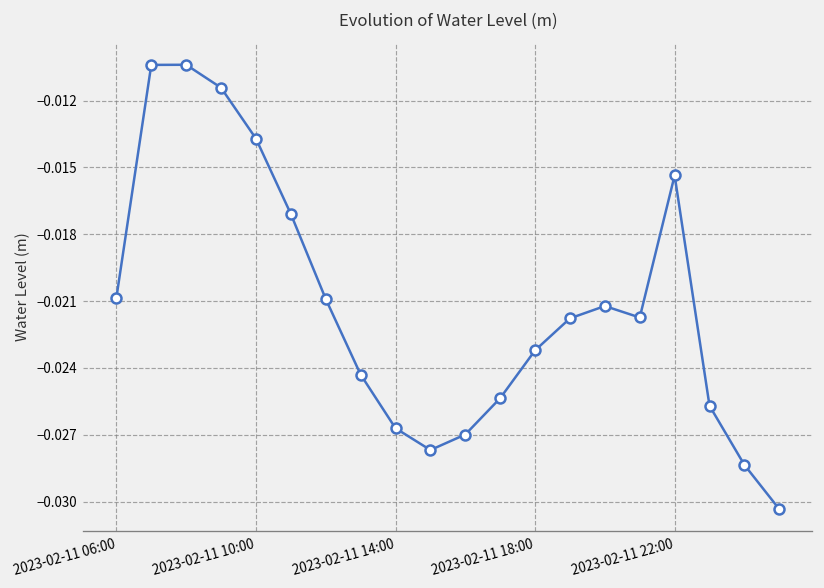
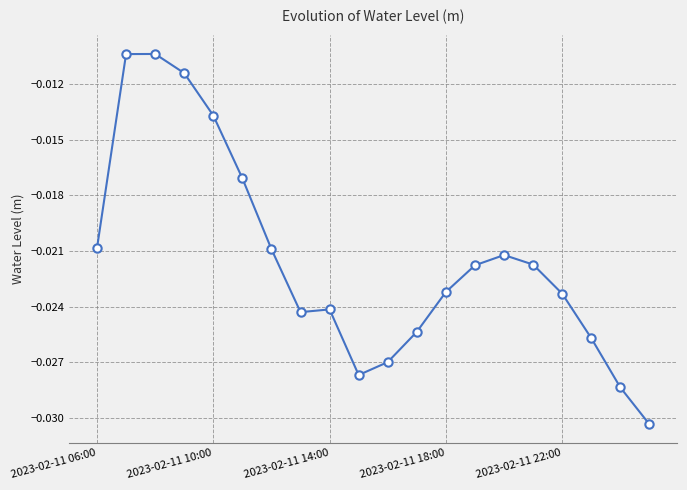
  {
    "2023-02-11 06:00": -0.0209,
    "2023-02-11 10:00": -0.0137,
-   "2023-02-11 14:00": -0.0267,
+   "2023-02-11 14:00": -0.0242,
    "2023-02-11 18:00": -0.0232,
-   "2023-02-11 22:00": -0.0154
+   "2023-02-11 22:00": -0.0233
  }
